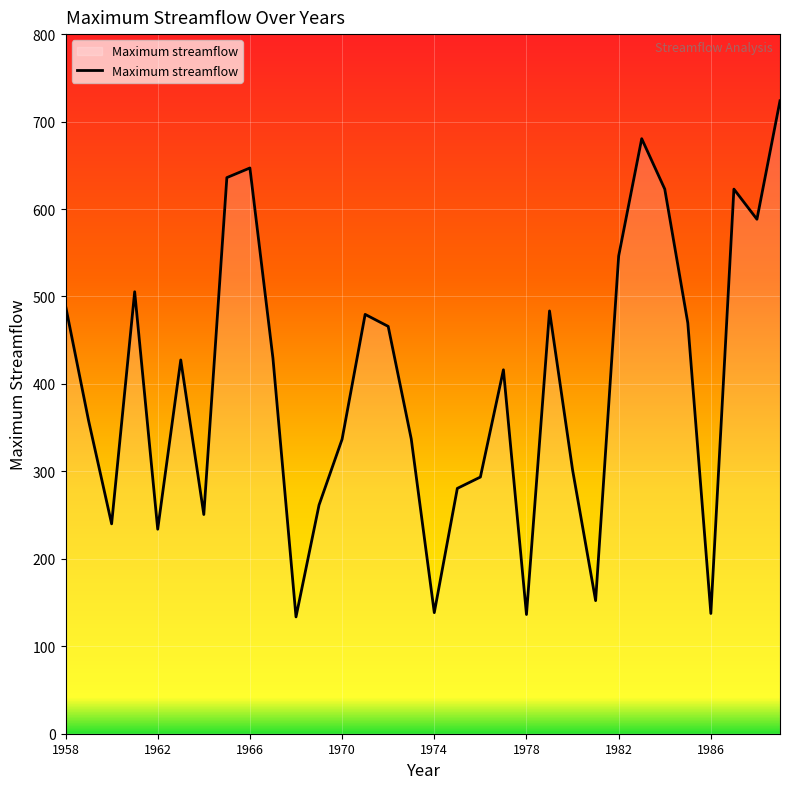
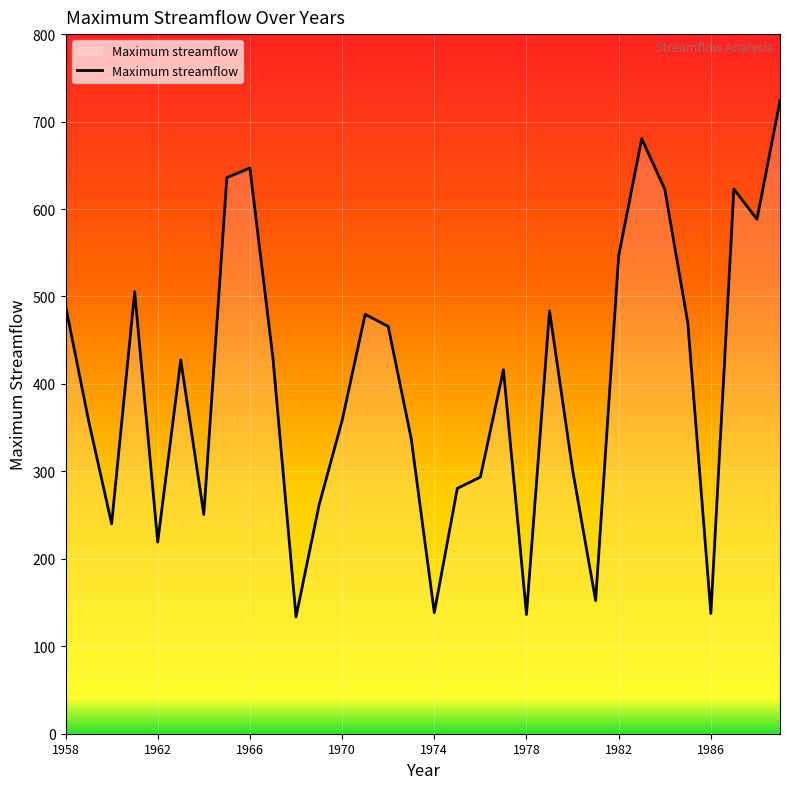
  {
    "1958": 490,
-   "1962": 230,
+   "1962": 220,
    "1966": 650,
-   "1970": 340,
+   "1970": 360,
    "1974": 140,
    "1978": 140,
    "1982": 550,
    "1986": 140
  }
